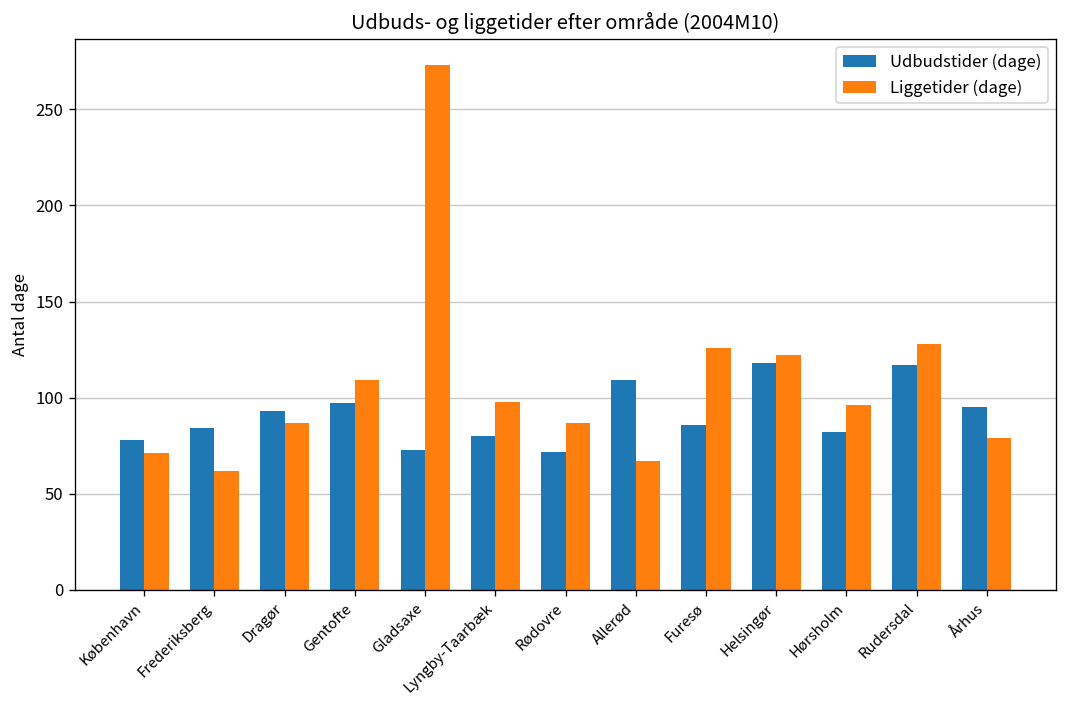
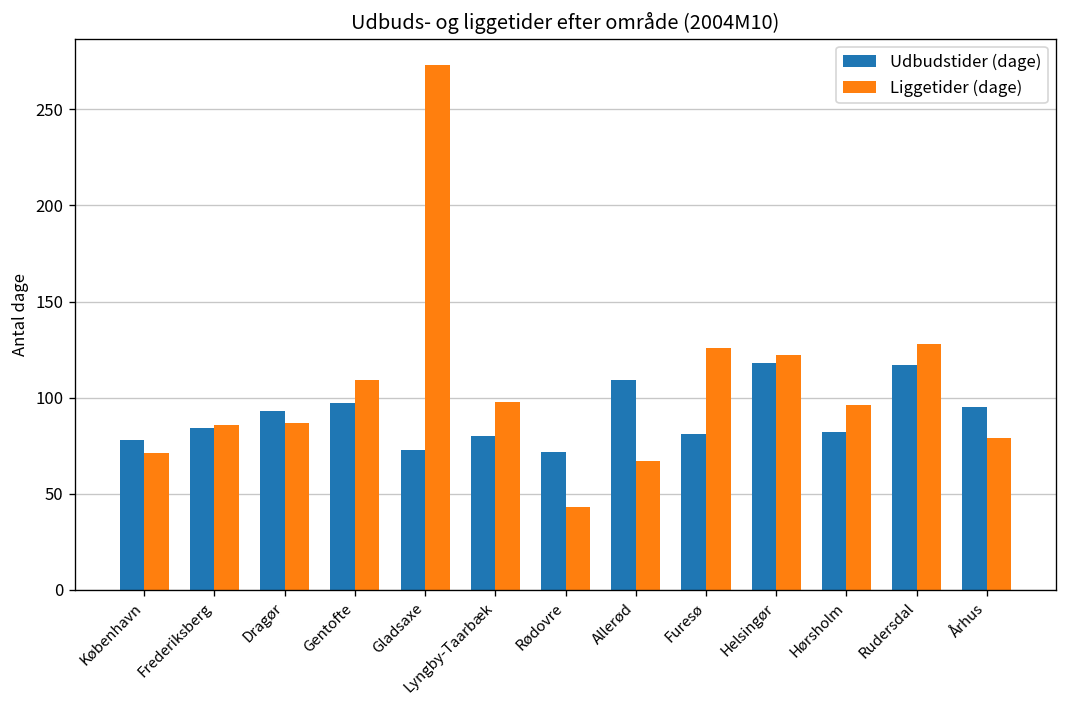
  {
    "Udbudstider (dage)": {
      "København": 78,
      "Frederiksberg": 84,
      "Dragør": 93,
      "Gentofte": 97,
      "Gladsaxe": 73,
      "Lyngby-Taarbæk": 80,
      "Rødovre": 72,
      "Allerød": 109,
-     "Furesø": 86,
+     "Furesø": 81,
      "Helsingør": 118,
      "Hørsholm": 82,
      "Rudersdal": 117,
      "Århus": 95
    },
    "Liggetider (dage)": {
      "København": 71,
-     "Frederiksberg": 62,
+     "Frederiksberg": 86,
      "Dragør": 87,
      "Gentofte": 109,
      "Gladsaxe": 273,
      "Lyngby-Taarbæk": 98,
-     "Rødovre": 87,
+     "Rødovre": 43,
      "Allerød": 67,
      "Furesø": 126,
      "Helsingør": 122,
      "Hørsholm": 96,
      "Rudersdal": 128,
      "Århus": 79
    }
  }
